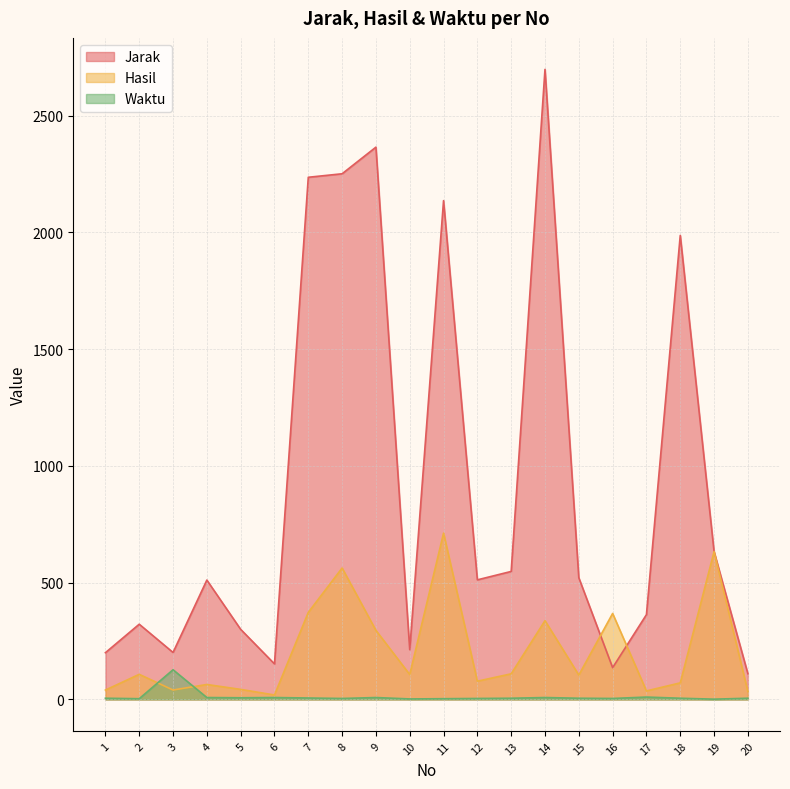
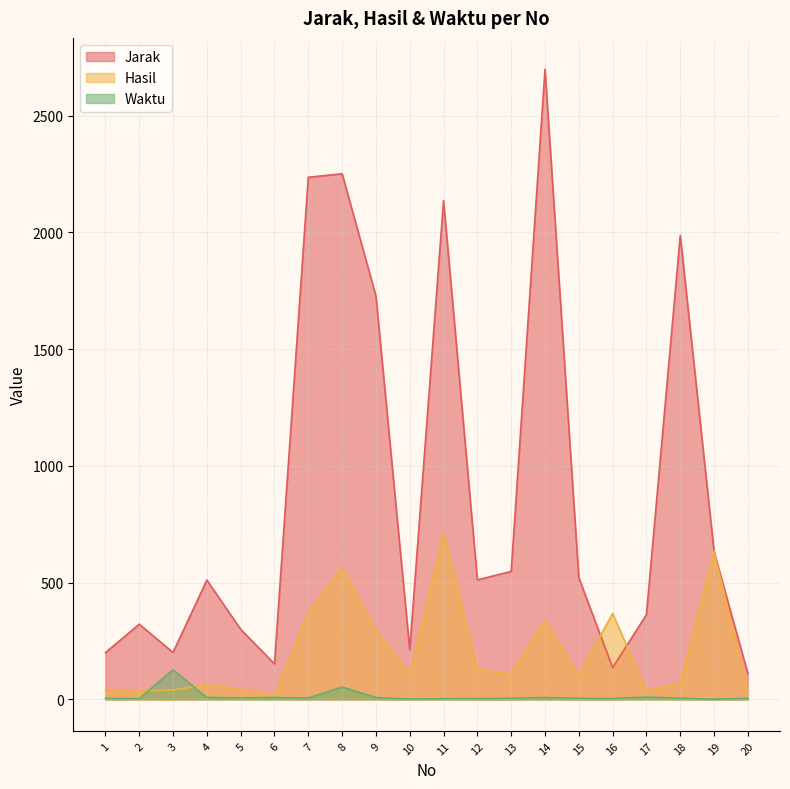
  {
    "Jarak": {
      "1": 200,
      "2": 320,
      "3": 200,
      "4": 510,
      "5": 300,
      "6": 150,
      "7": 2240,
      "8": 2250,
-     "9": 2370,
+     "9": 1730,
      "10": 210,
      "11": 2140,
      "12": 510,
      "13": 550,
      "14": 2700,
      "15": 520,
      "16": 140,
      "17": 360,
      "18": 1990,
      "20": 110
    },
    "Hasil": {
      "1": 40,
-     "2": 110,
+     "2": 40,
      "3": 40,
      "4": 60,
      "5": 40,
      "7": 370,
      "8": 560,
      "9": 300,
      "10": 110,
      "11": 710,
-     "12": 80,
+     "12": 130,
      "13": 110,
      "14": 340,
      "15": 100,
      "16": 370,
      "17": 40,
      "18": 70,
      "20": 30
    },
    "Waktu": {
      "1": 10,
      "2": 0,
      "3": 130,
      "4": 10,
      "5": 10,
      "7": 10,
-     "8": 0,
+     "8": 50,
      "9": 10,
      "10": 0,
      "11": 0,
      "12": 0,
      "13": 10,
      "14": 10,
      "15": 10,
      "16": 0,
      "17": 10,
      "18": 10,
      "19": 0,
      "20": 10
    }
  }
